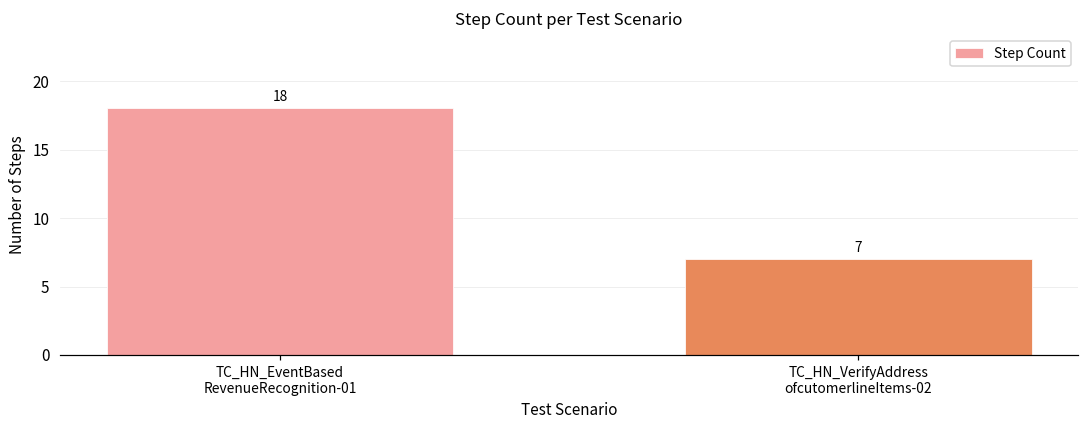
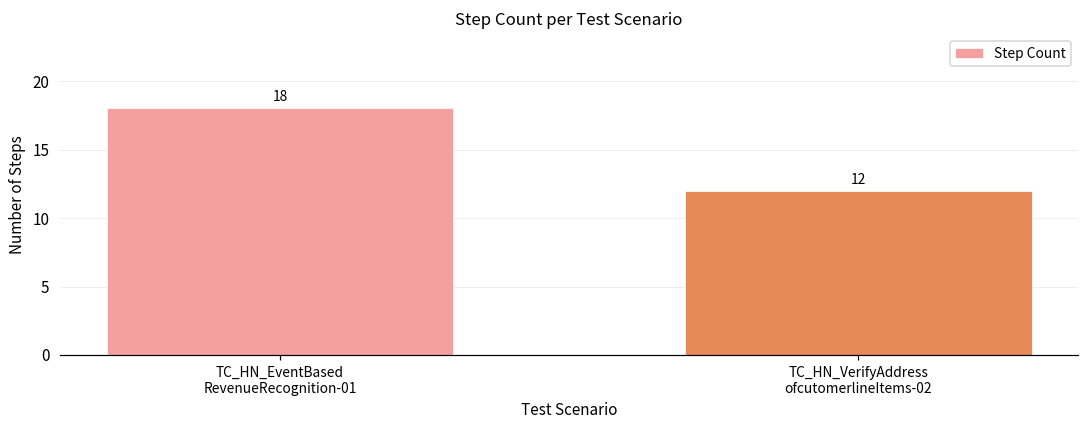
  {
    "TC_HN_EventBased RevenueRecognition-01": 18,
-   "TC_HN_VerifyAddress ofcutomerlineItems-02": 7
+   "TC_HN_VerifyAddress ofcutomerlineItems-02": 12
  }
